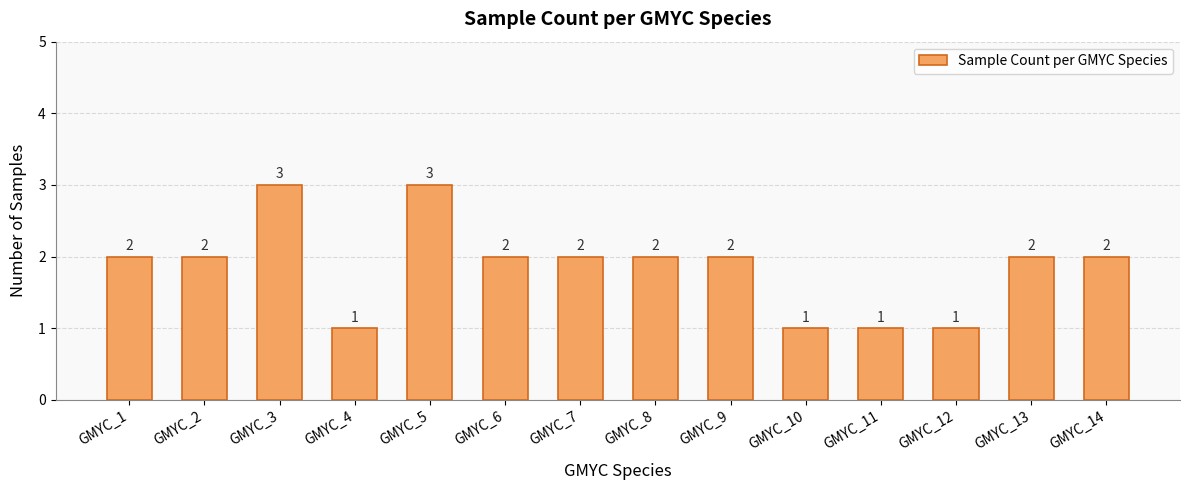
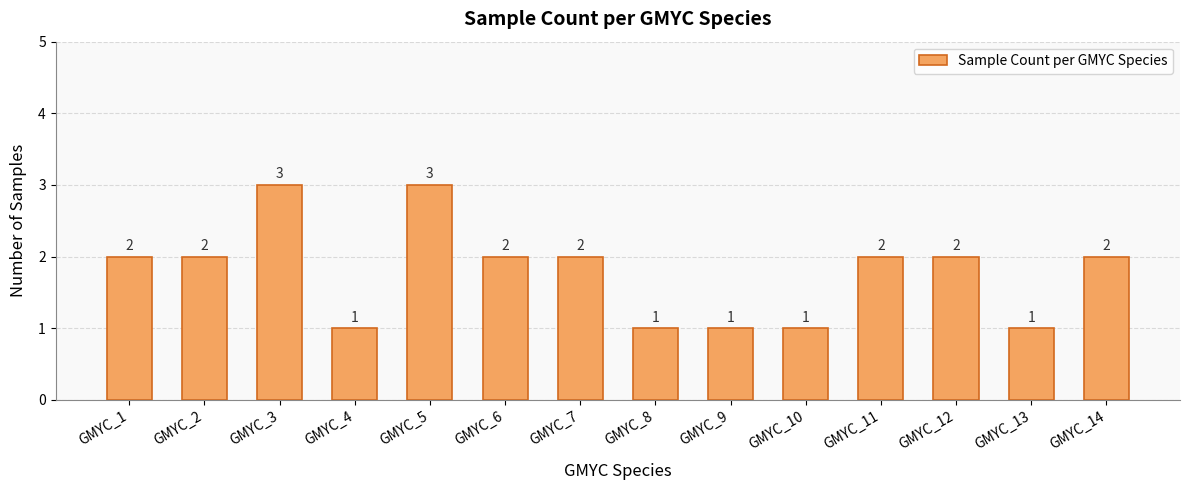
  {
    "GMYC_1": 2,
    "GMYC_2": 2,
    "GMYC_3": 3,
    "GMYC_4": 1,
    "GMYC_5": 3,
    "GMYC_6": 2,
    "GMYC_7": 2,
-   "GMYC_8": 2,
-   "GMYC_9": 2,
+   "GMYC_8": 1,
+   "GMYC_9": 1,
    "GMYC_10": 1,
-   "GMYC_11": 1,
-   "GMYC_12": 1,
-   "GMYC_13": 2,
+   "GMYC_11": 2,
+   "GMYC_12": 2,
+   "GMYC_13": 1,
    "GMYC_14": 2
  }
